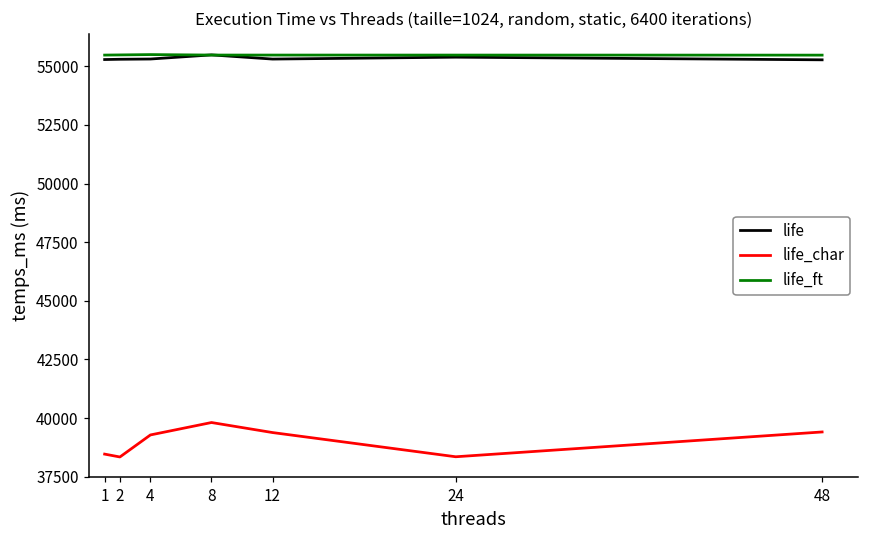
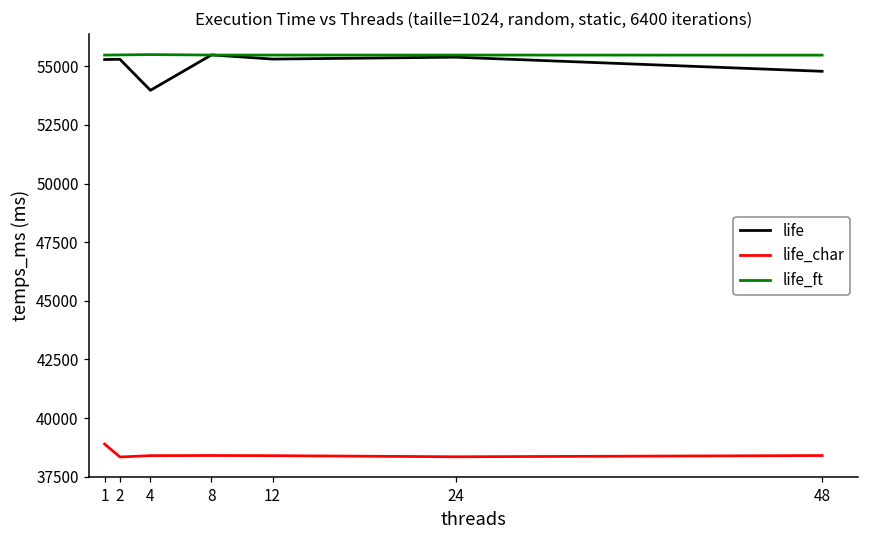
  {
    "life": {
      "1": 55300,
      "2": 55300,
-     "4": 55300,
+     "4": 54000,
      "12": 55300,
-     "48": 55300
+     "48": 54800
    },
    "life_char": {
-     "1": 38500,
+     "1": 38900,
      "2": 38300,
-     "4": 39300,
-     "8": 39800,
-     "12": 39400,
+     "4": 38400,
+     "8": 38400,
+     "12": 38400,
      "24": 38400,
-     "48": 39400
+     "48": 38400
    },
    "life_ft": {
      "1": 55500,
      "2": 55500,
      "4": 55500,
      "12": 55500,
      "48": 55500
    }
  }
